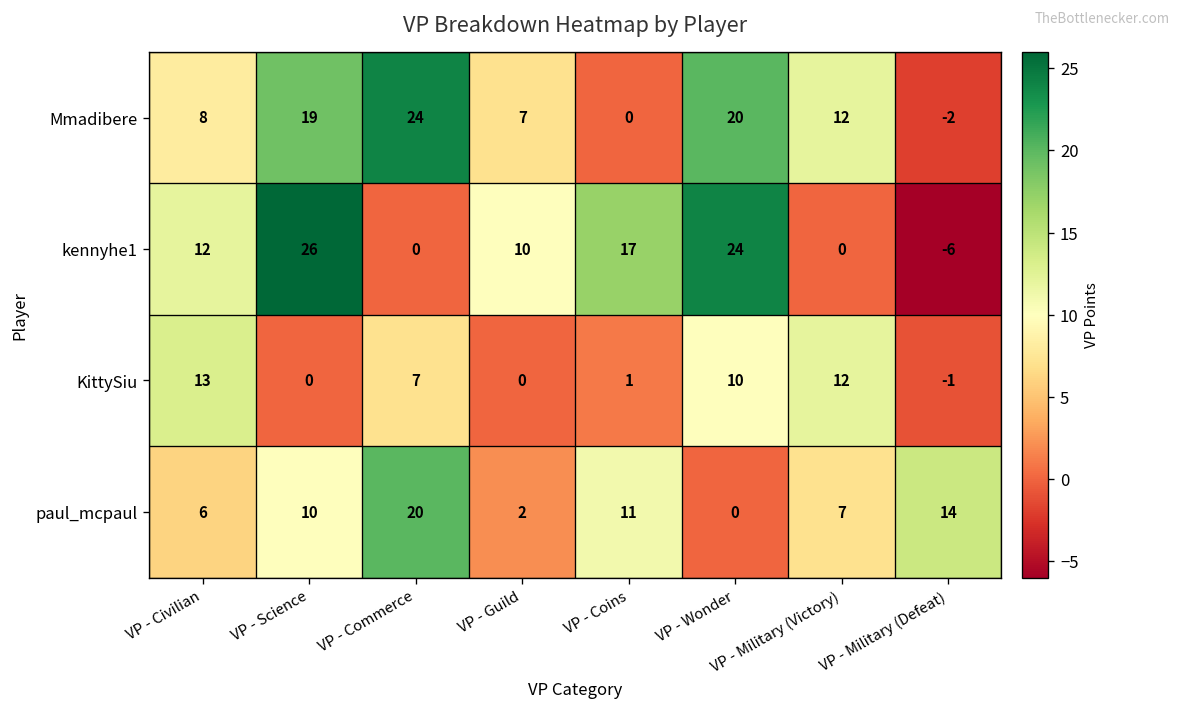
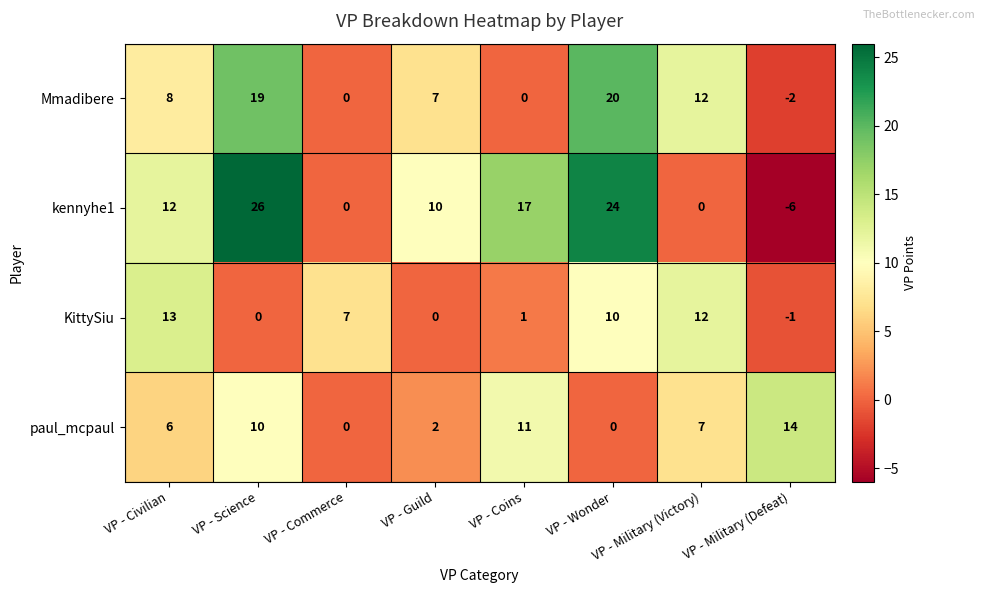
  {
    "Mmadibere": {
      "VP - Civilian": 8,
      "VP - Science": 19,
-     "VP - Commerce": 24,
+     "VP - Commerce": 0,
      "VP - Guild": 7,
      "VP - Coins": 0,
      "VP - Wonder": 20,
      "VP - Military (Victory)": 12,
      "VP - Military (Defeat)": -2
    },
    "kennyhe1": {
      "VP - Civilian": 12,
      "VP - Science": 26,
      "VP - Commerce": 0,
      "VP - Guild": 10,
      "VP - Coins": 17,
      "VP - Wonder": 24,
      "VP - Military (Victory)": 0,
      "VP - Military (Defeat)": -6
    },
    "KittySiu": {
      "VP - Civilian": 13,
      "VP - Science": 0,
      "VP - Commerce": 7,
      "VP - Guild": 0,
      "VP - Coins": 1,
      "VP - Wonder": 10,
      "VP - Military (Victory)": 12,
      "VP - Military (Defeat)": -1
    },
    "paul_mcpaul": {
      "VP - Civilian": 6,
      "VP - Science": 10,
-     "VP - Commerce": 20,
+     "VP - Commerce": 0,
      "VP - Guild": 2,
      "VP - Coins": 11,
      "VP - Wonder": 0,
      "VP - Military (Victory)": 7,
      "VP - Military (Defeat)": 14
    }
  }
